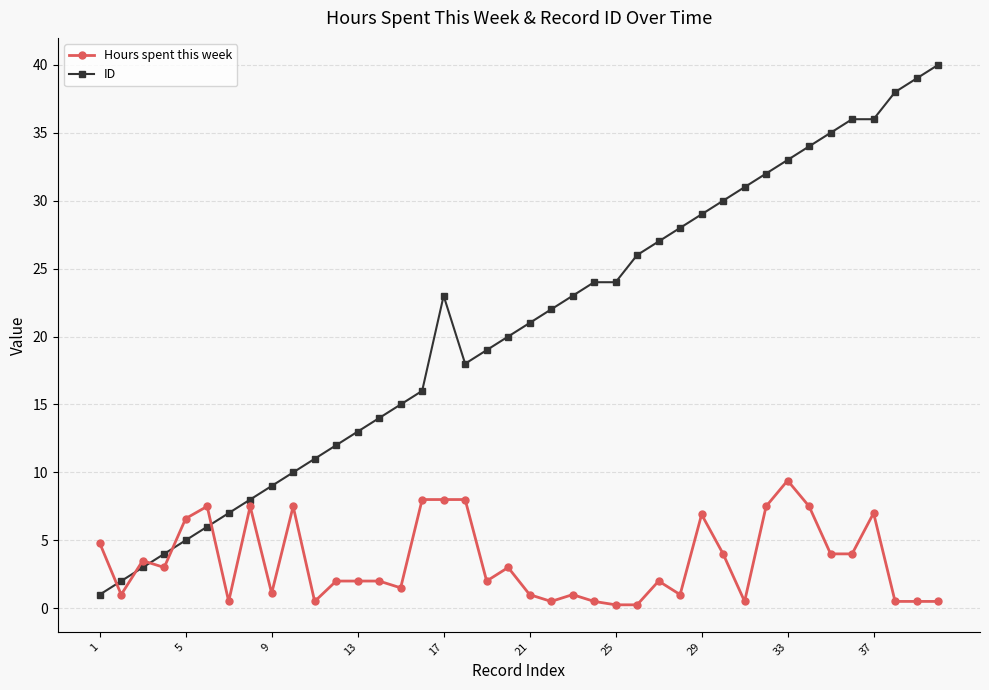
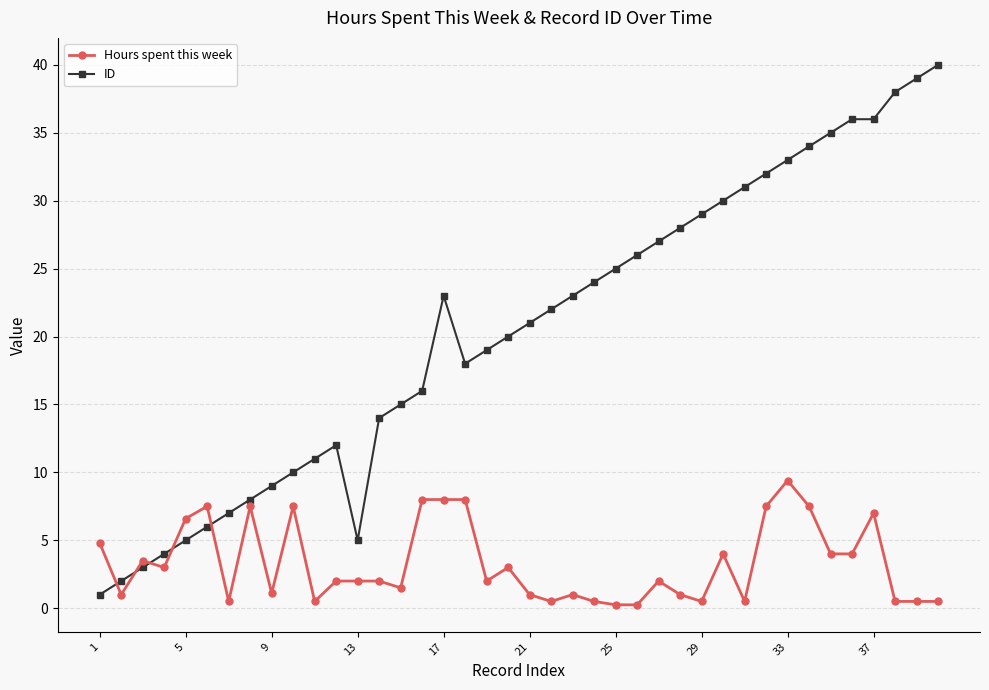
  {
    "Hours spent this week": {
      "1": 4.8,
      "5": 6.6,
      "9": 1.1,
      "13": 2.0,
      "17": 8.0,
      "21": 1.0,
      "25": 0.3,
-     "29": 6.9,
+     "29": 0.5,
      "33": 9.4,
      "37": 7.0
    },
    "ID": {
      "1": 1,
      "5": 5,
      "9": 9,
-     "13": 13,
+     "13": 5,
      "17": 23,
      "21": 21,
-     "25": 24,
+     "25": 25,
      "29": 29,
      "33": 33,
      "37": 36
    }
  }
